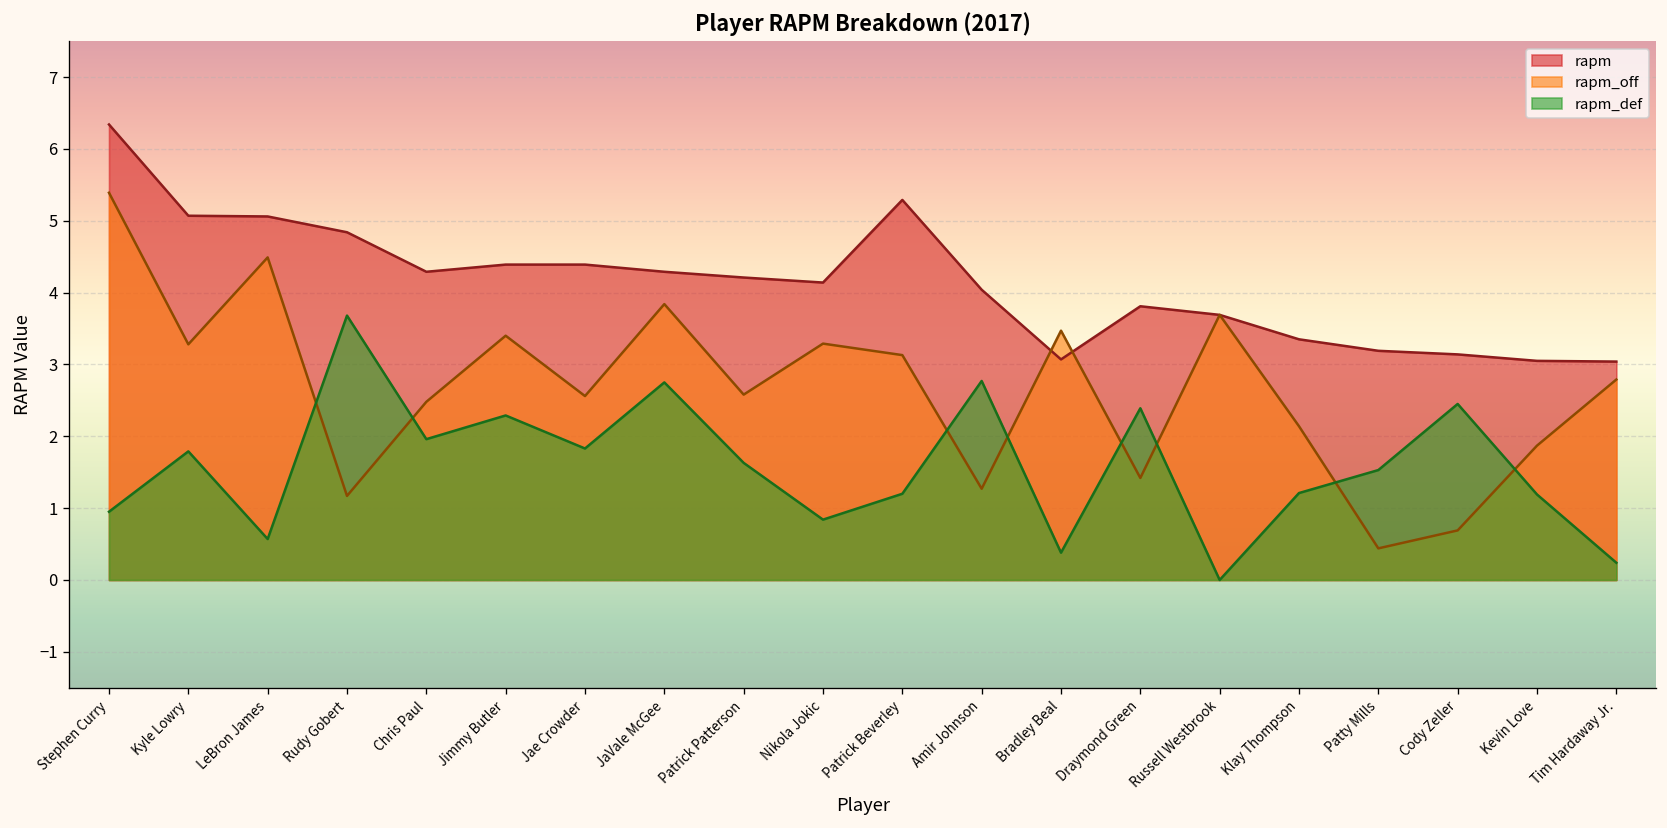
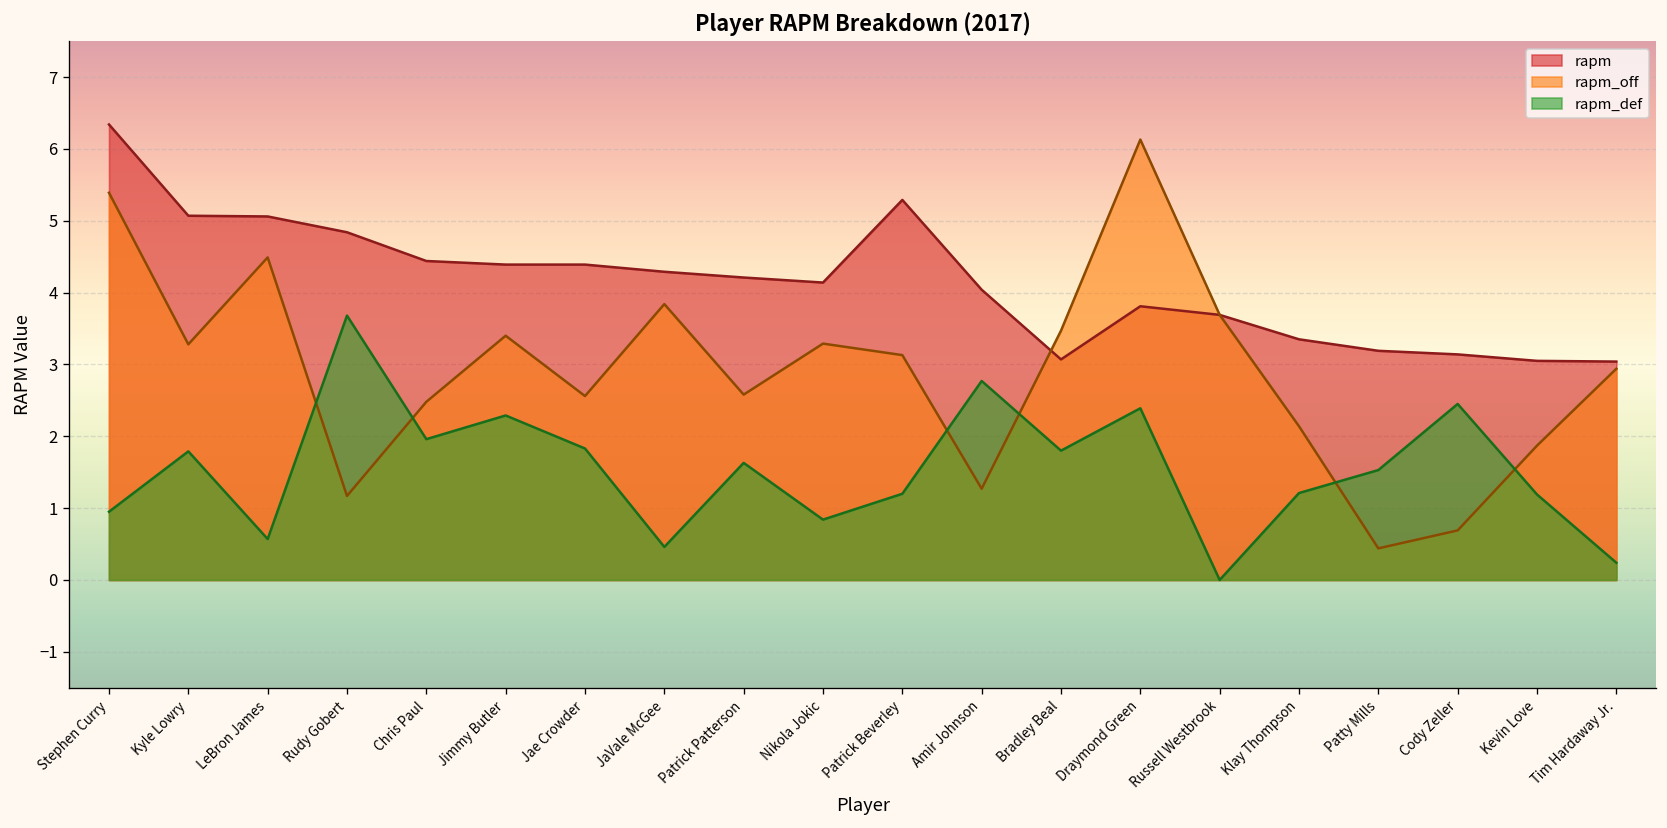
  {
    "rapm": {
      "Stephen Curry": 6.3,
      "Kyle Lowry": 5.1,
      "LeBron James": 5.1,
      "Rudy Gobert": 4.8,
-     "Chris Paul": 4.3,
+     "Chris Paul": 4.4,
      "Jimmy Butler": 4.4,
      "Jae Crowder": 4.4,
      "JaVale McGee": 4.3,
      "Patrick Patterson": 4.2,
      "Nikola Jokic": 4.1,
      "Patrick Beverley": 5.3,
      "Amir Johnson": 4.0,
      "Bradley Beal": 3.1,
      "Draymond Green": 3.8,
      "Klay Thompson": 3.4,
      "Patty Mills": 3.2,
      "Cody Zeller": 3.1,
      "Kevin Love": 3.1,
      "Tim Hardaway Jr.": 3.0
    },
    "rapm_off": {
      "Stephen Curry": 5.4,
      "Kyle Lowry": 3.3,
      "LeBron James": 4.5,
      "Rudy Gobert": 1.2,
      "Chris Paul": 2.5,
      "Jimmy Butler": 3.4,
      "Jae Crowder": 2.6,
      "JaVale McGee": 3.8,
      "Patrick Patterson": 2.6,
      "Nikola Jokic": 3.3,
      "Patrick Beverley": 3.1,
      "Amir Johnson": 1.3,
      "Bradley Beal": 3.5,
-     "Draymond Green": 1.4,
+     "Draymond Green": 6.1,
      "Klay Thompson": 2.1,
      "Patty Mills": 0.4,
      "Cody Zeller": 0.7,
      "Kevin Love": 1.9,
-     "Tim Hardaway Jr.": 2.8
+     "Tim Hardaway Jr.": 2.9
    },
    "rapm_def": {
      "Stephen Curry": 1.0,
      "Kyle Lowry": 1.8,
      "LeBron James": 0.6,
      "Rudy Gobert": 3.7,
      "Chris Paul": 2.0,
      "Jimmy Butler": 2.3,
      "Jae Crowder": 1.8,
-     "JaVale McGee": 2.8,
+     "JaVale McGee": 0.5,
      "Patrick Patterson": 1.6,
      "Nikola Jokic": 0.8,
      "Patrick Beverley": 1.2,
      "Amir Johnson": 2.8,
-     "Bradley Beal": 0.4,
+     "Bradley Beal": 1.8,
      "Draymond Green": 2.4,
      "Russell Westbrook": 0.0,
      "Klay Thompson": 1.2,
      "Patty Mills": 1.5,
      "Cody Zeller": 2.5,
      "Kevin Love": 1.2,
      "Tim Hardaway Jr.": 0.2
    }
  }
